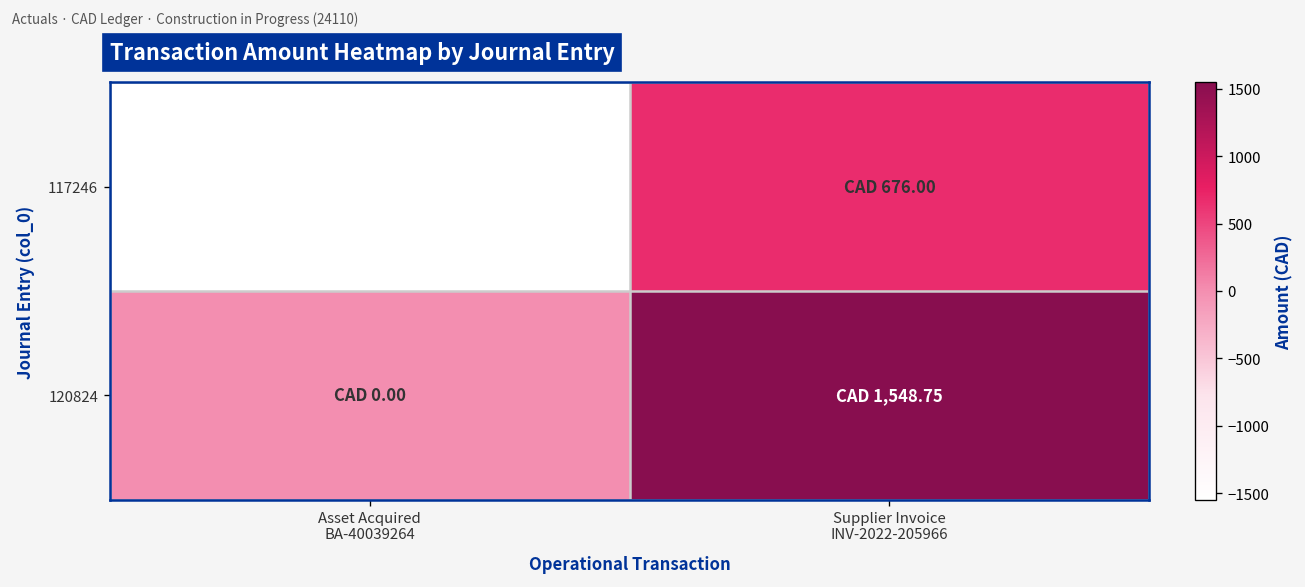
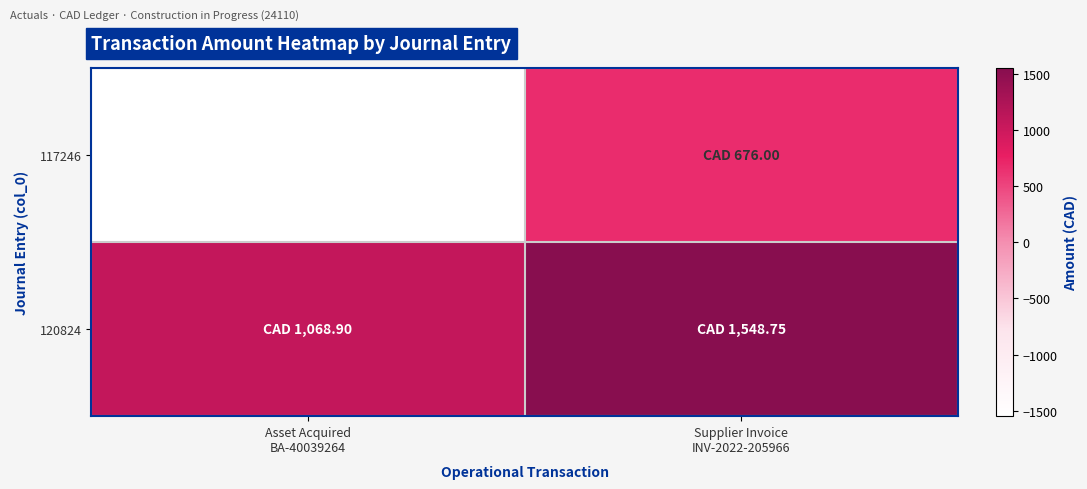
  {
    "117246": {
      "Supplier Invoice INV-2022-205966": "676.00"
    },
    "120824": {
-     "Asset Acquired BA-40039264": "0.00",
+     "Asset Acquired BA-40039264": "1,068.90",
      "Supplier Invoice INV-2022-205966": "1,548.75"
    }
  }
